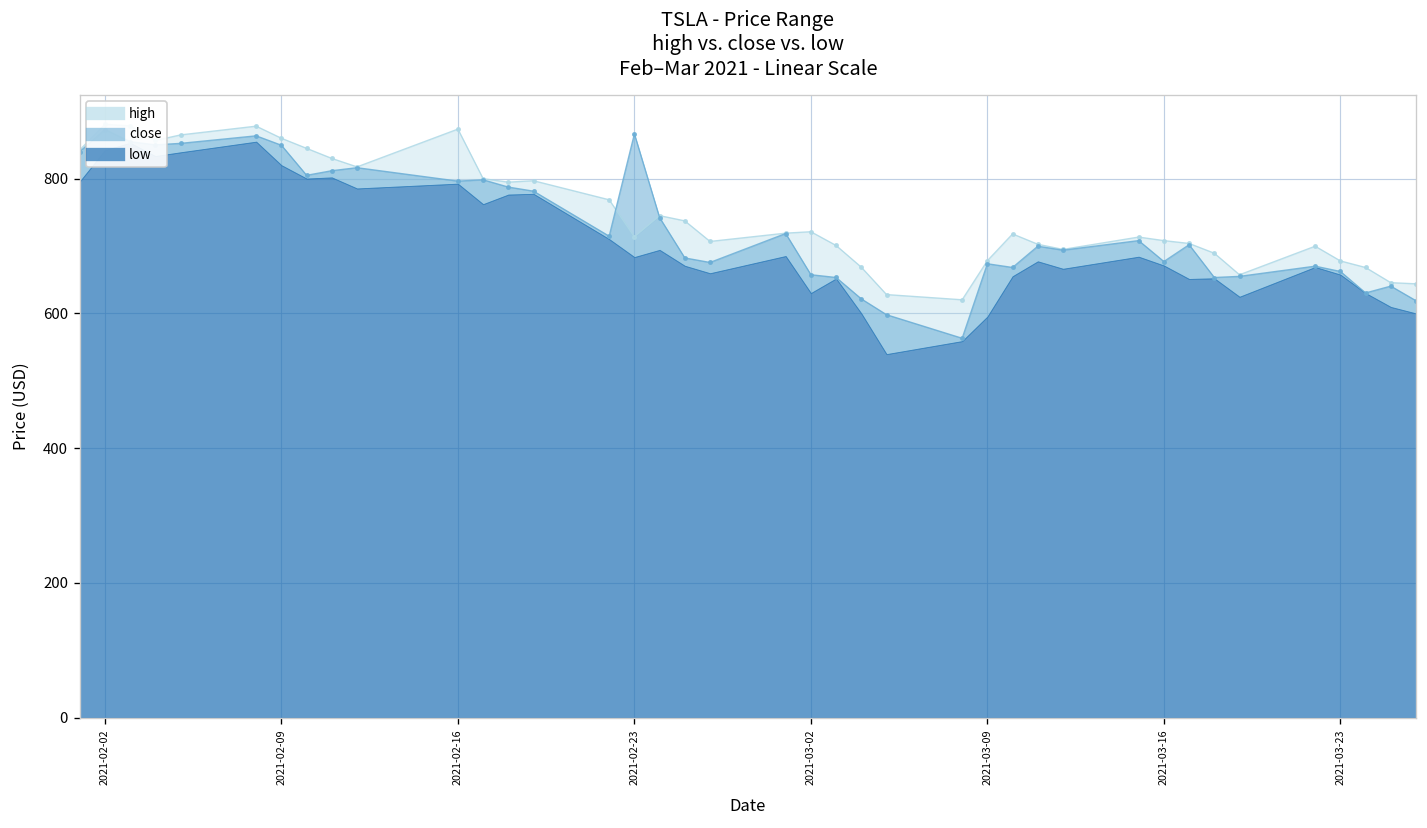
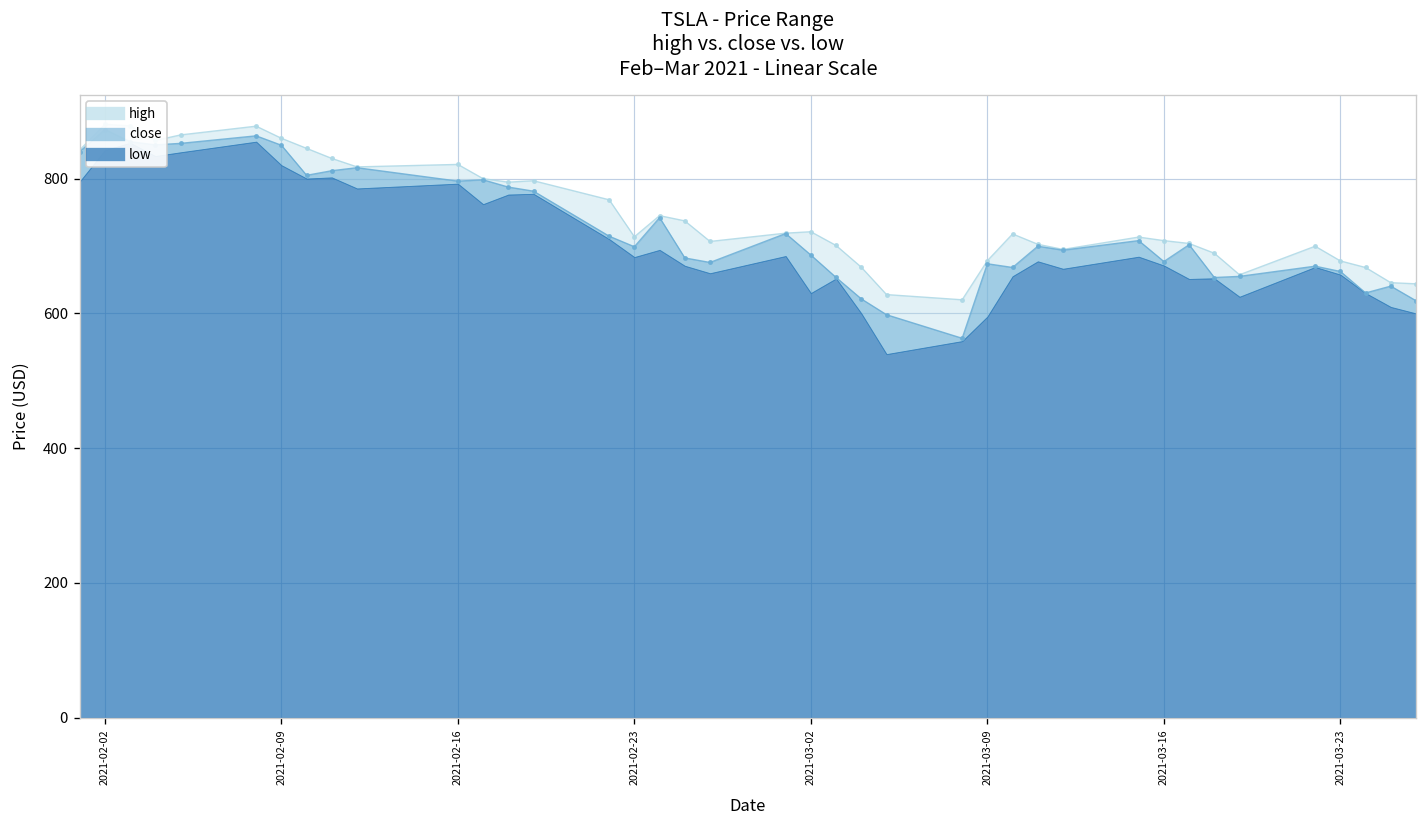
  {
    "high": {
      "2021-02-09": 860,
-     "2021-02-16": 870,
+     "2021-02-16": 820,
      "2021-02-23": 710,
      "2021-03-02": 720,
      "2021-03-16": 710,
      "2021-03-23": 680
    },
    "close": {
      "2021-02-09": 850,
-     "2021-02-23": 870,
-     "2021-03-02": 660,
+     "2021-02-23": 700,
+     "2021-03-02": 690,
      "2021-03-16": 680,
      "2021-03-23": 660
    },
    "low": {
      "2021-02-09": 820,
      "2021-02-23": 680,
      "2021-03-02": 630,
      "2021-03-09": 600,
      "2021-03-16": 670,
      "2021-03-23": 660
    }
  }
